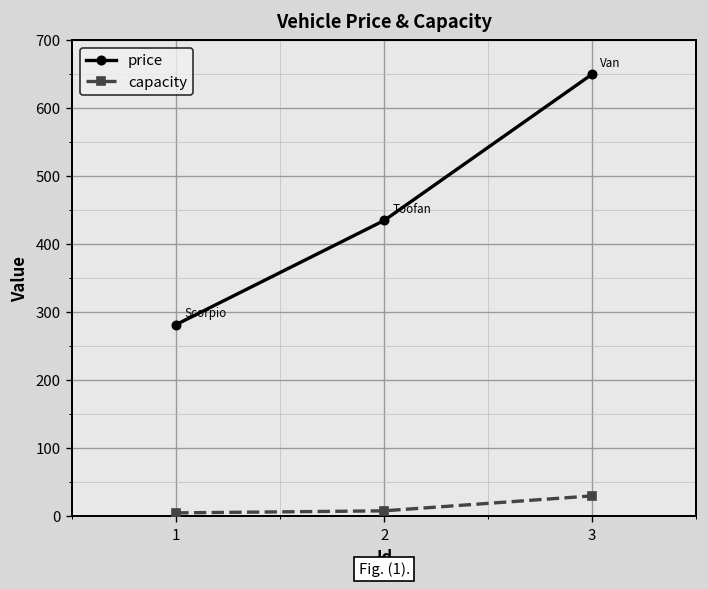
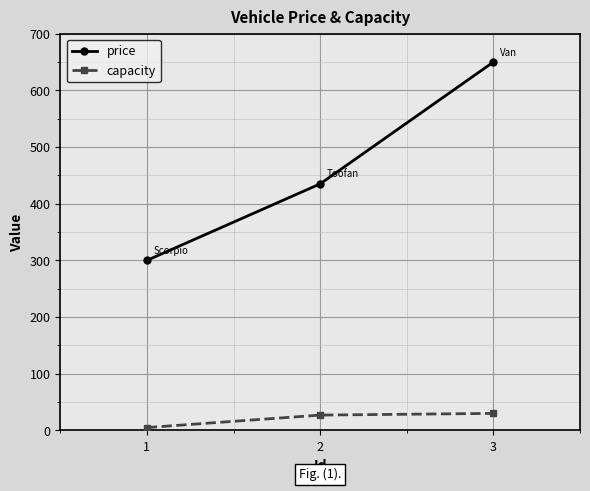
  {
    "price": {
-     "1": 280,
+     "1": 300,
      "2": 440,
      "3": 650
    },
    "capacity": {
      "1": 10,
-     "2": 10,
+     "2": 30,
      "3": 30
    }
  }
